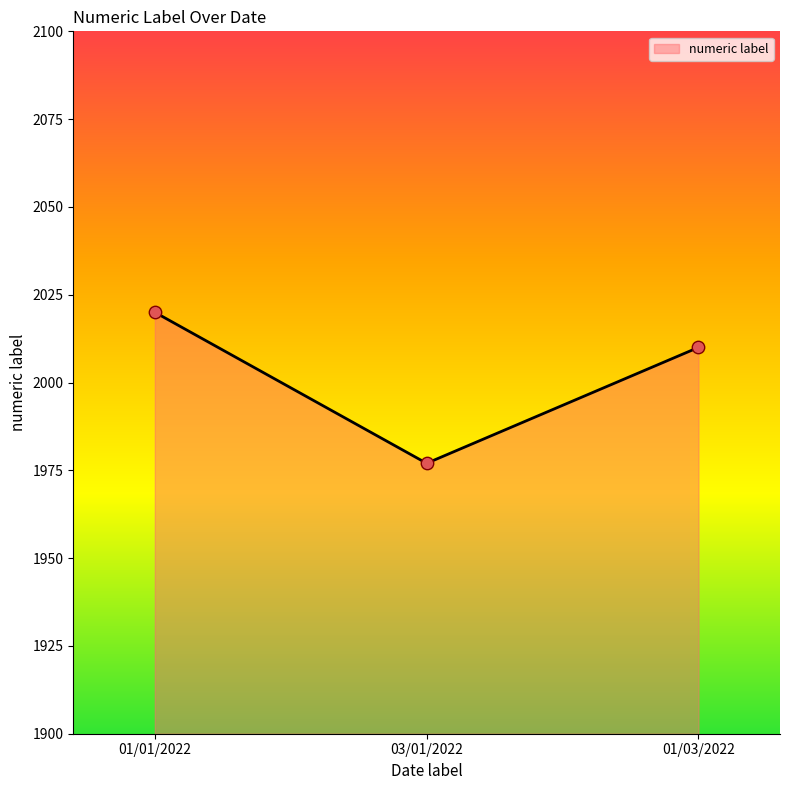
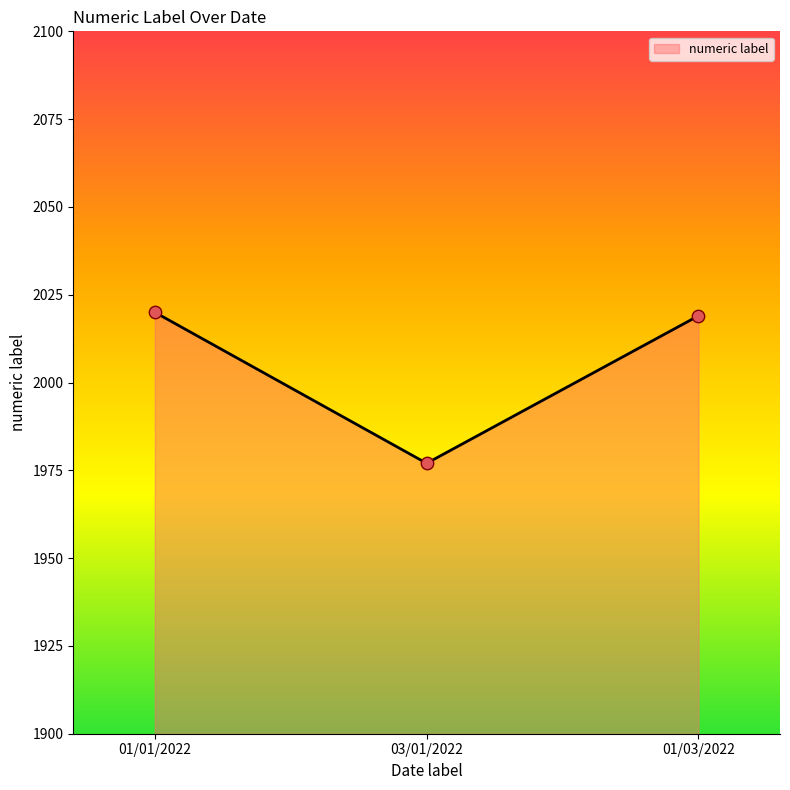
  {
    "01/01/2022": 2020,
    "03/01/2022": 1977,
-   "01/03/2022": 2010
+   "01/03/2022": 2019
  }
